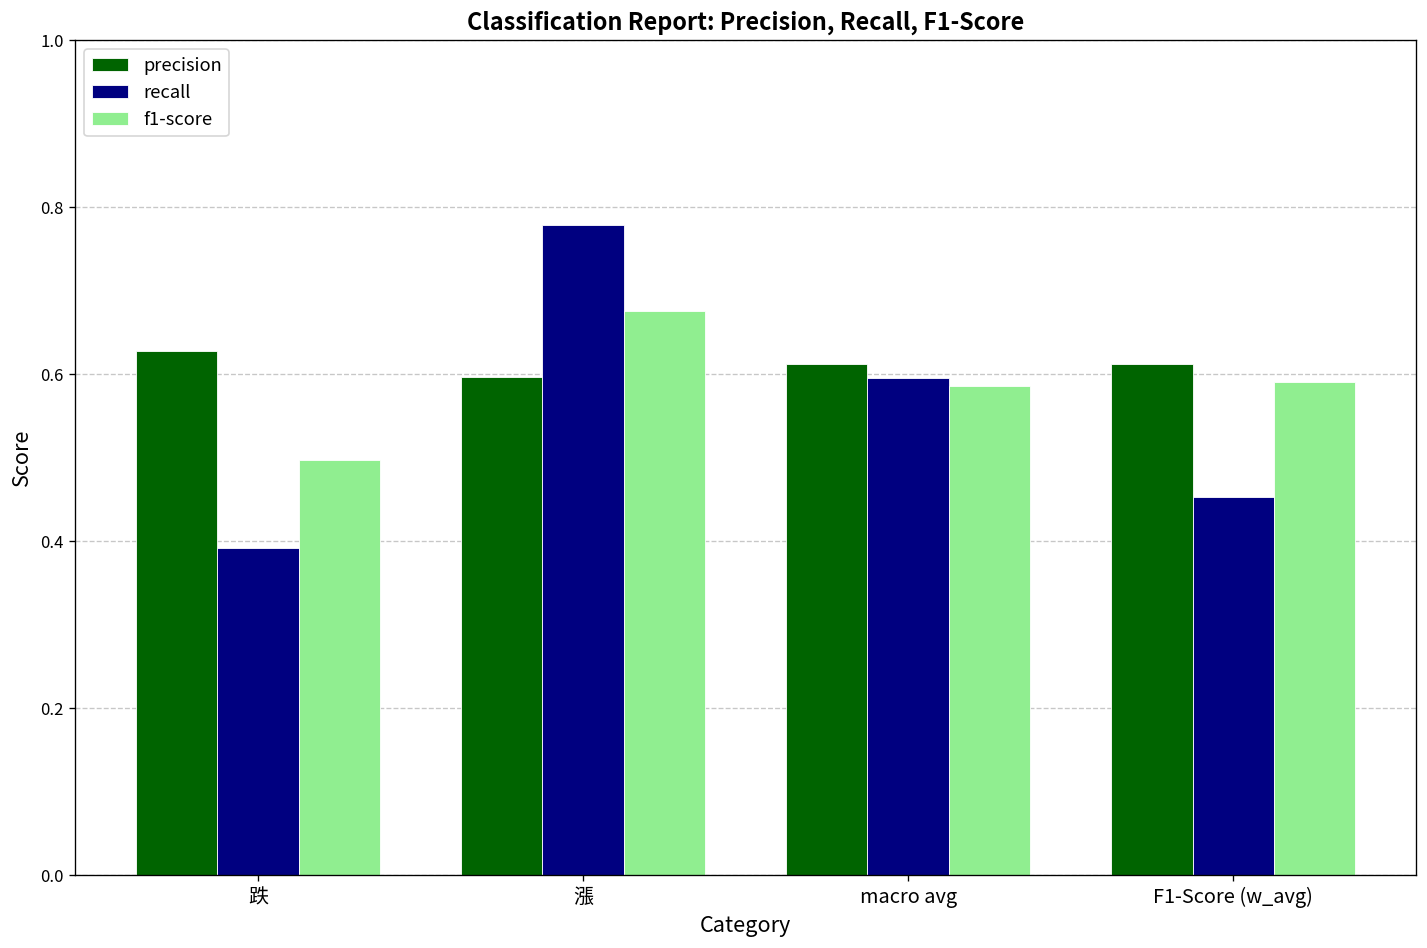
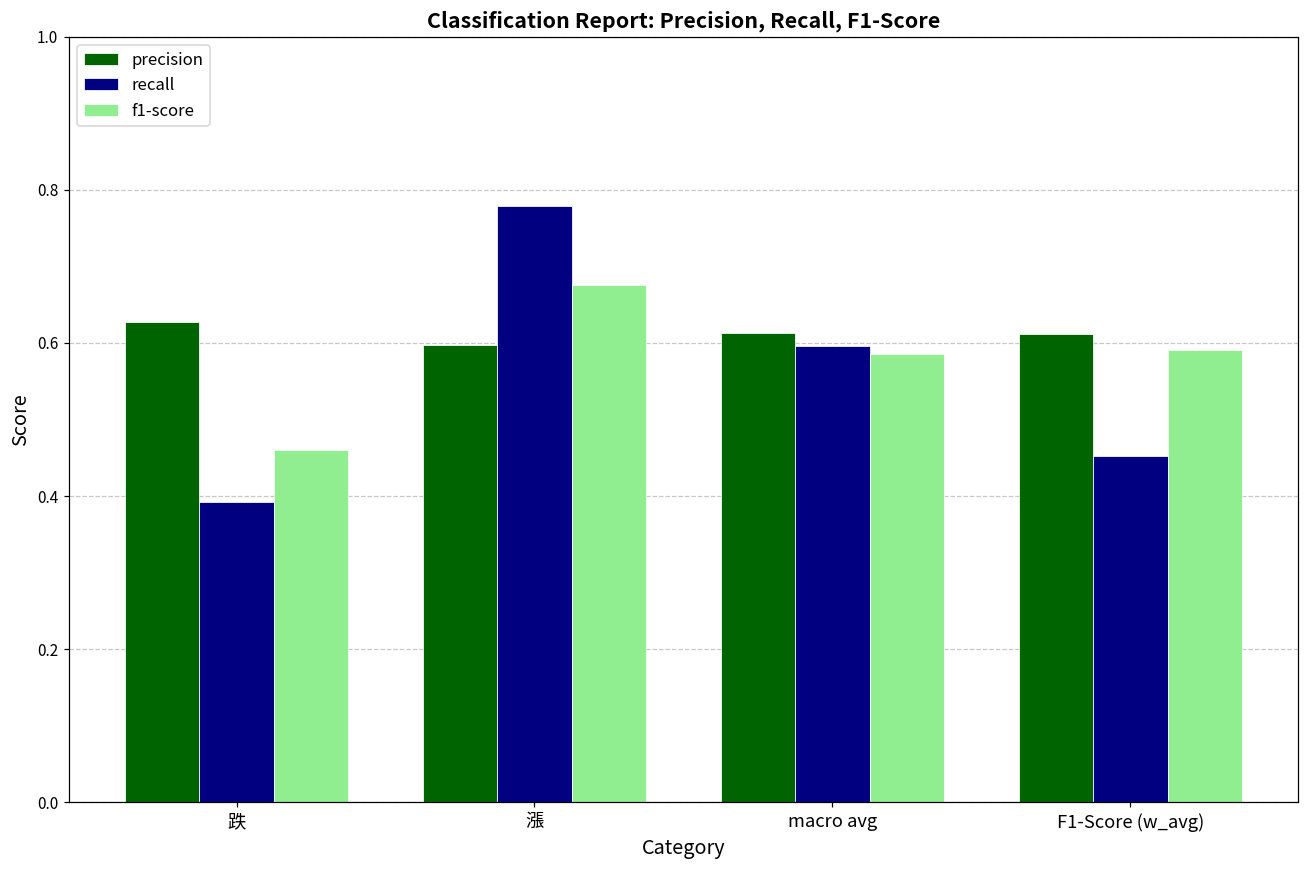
  {
    "precision": {
      "跌": 0.63,
      "漲": 0.60,
      "macro avg": 0.61,
      "F1-Score (w_avg)": 0.61
    },
    "recall": {
      "跌": 0.39,
      "漲": 0.78,
      "macro avg": 0.60,
      "F1-Score (w_avg)": 0.45
    },
    "f1-score": {
-     "跌": 0.50,
+     "跌": 0.46,
      "漲": 0.68,
      "macro avg": 0.59,
      "F1-Score (w_avg)": 0.59
    }
  }
